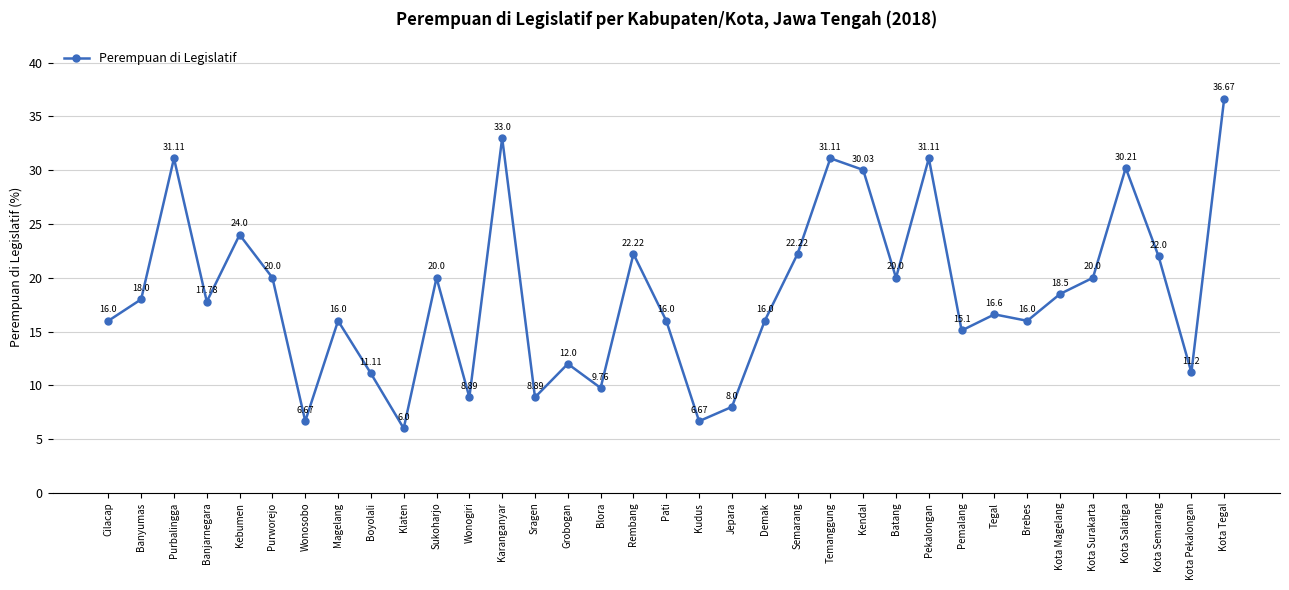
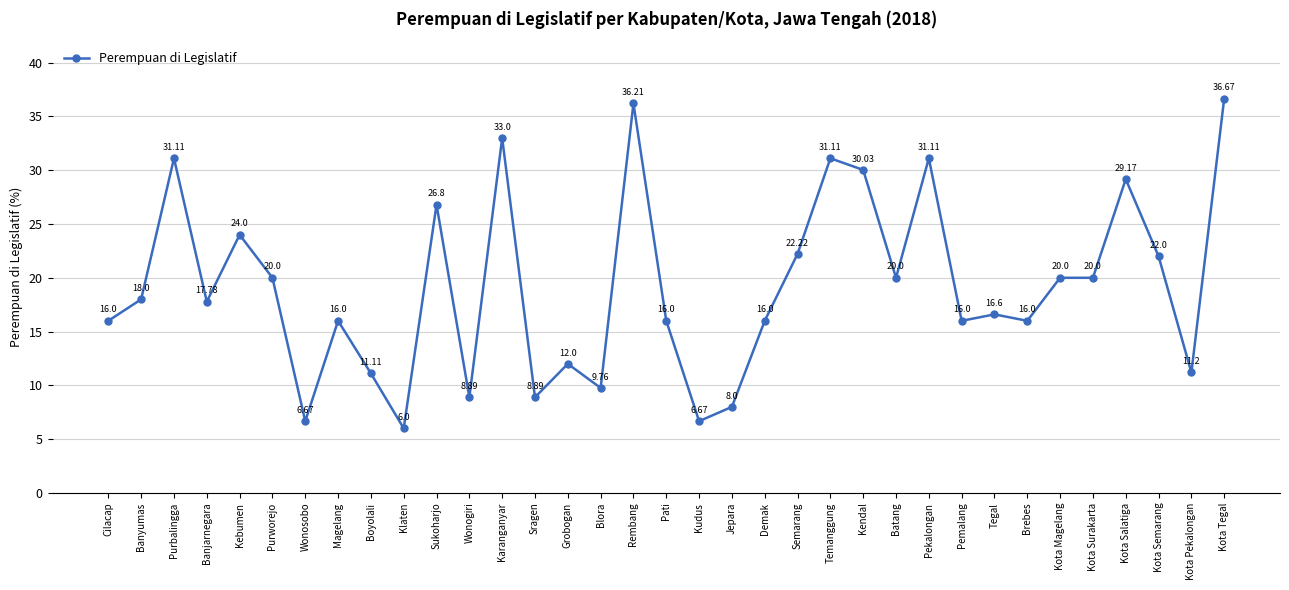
  {
    "Cilacap": 16.0,
    "Banyumas": 18.0,
    "Purbalingga": 31.11,
    "Banjarnegara": 17.78,
    "Kebumen": 24.0,
    "Purworejo": 20.0,
    "Wonosobo": 6.67,
    "Magelang": 16.0,
    "Boyolali": 11.11,
    "Klaten": 6.0,
-   "Sukoharjo": 20.0,
+   "Sukoharjo": 26.8,
    "Wonogiri": 8.89,
    "Karanganyar": 33.0,
    "Sragen": 8.89,
    "Grobogan": 12.0,
    "Blora": 9.76,
-   "Rembang": 22.22,
+   "Rembang": 36.21,
    "Pati": 16.0,
    "Kudus": 6.67,
    "Jepara": 8.0,
    "Demak": 16.0,
    "Semarang": 22.22,
    "Temanggung": 31.11,
    "Kendal": 30.03,
    "Batang": 20.0,
    "Pekalongan": 31.11,
-   "Pemalang": 15.1,
+   "Pemalang": 16.0,
    "Tegal": 16.6,
    "Brebes": 16.0,
-   "Kota Magelang": 18.5,
+   "Kota Magelang": 20.0,
    "Kota Surakarta": 20.0,
-   "Kota Salatiga": 30.21,
+   "Kota Salatiga": 29.17,
    "Kota Semarang": 22.0,
    "Kota Pekalongan": 11.2,
    "Kota Tegal": 36.67
  }
